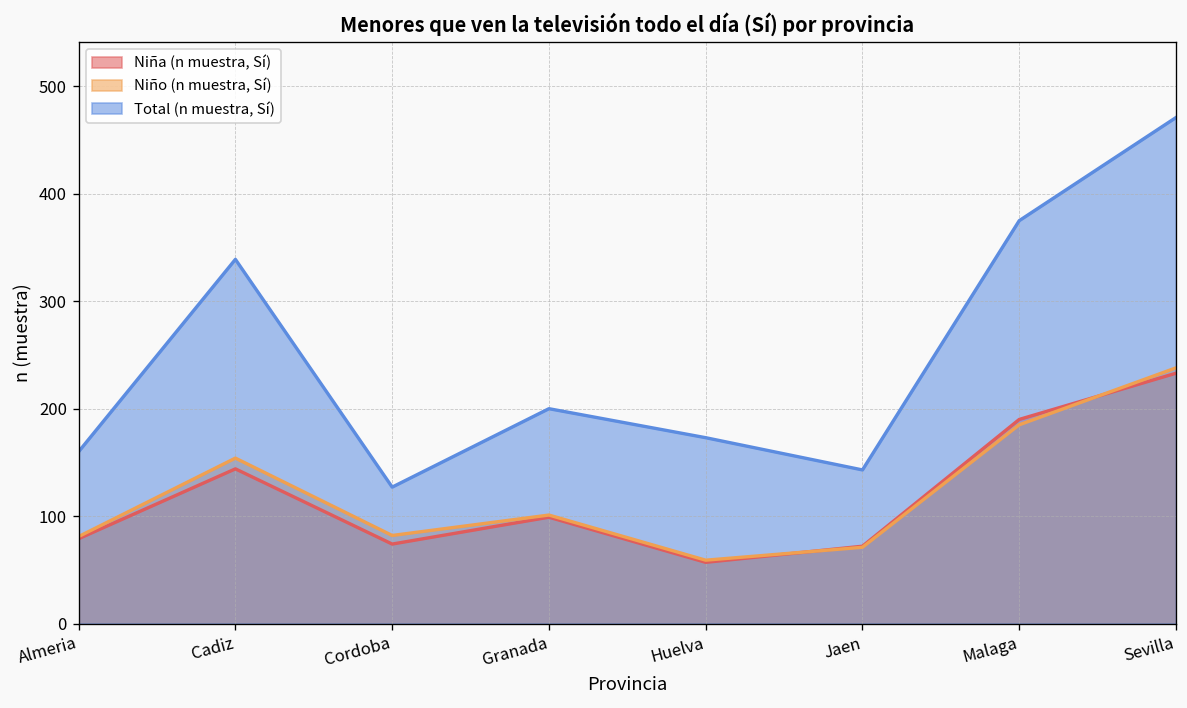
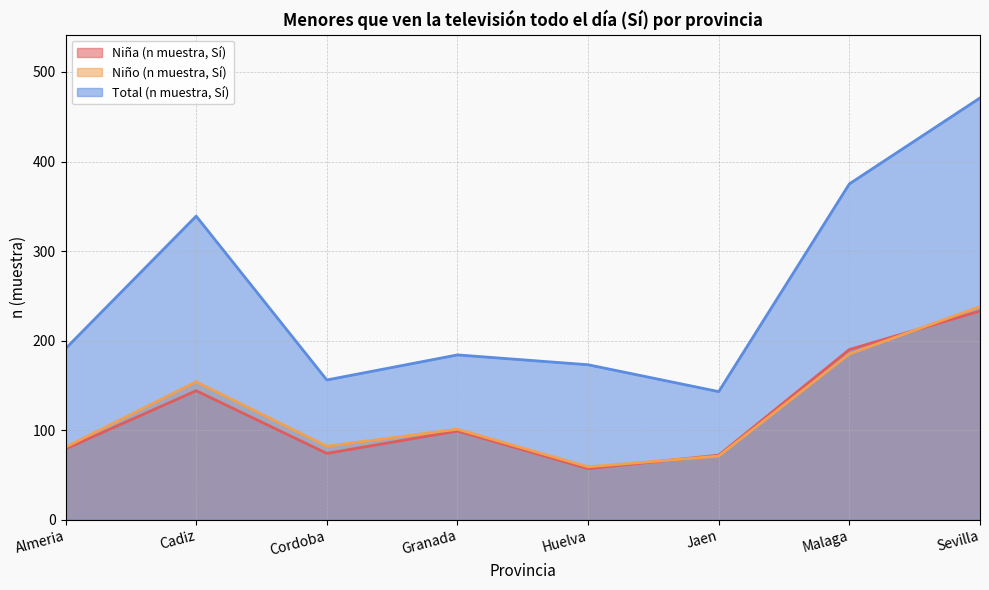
  {
    "Total (n muestra, Sí)": {
-     "Almeria": 160,
+     "Almeria": 190,
      "Cadiz": 340,
-     "Cordoba": 130,
-     "Granada": 200,
+     "Cordoba": 160,
+     "Granada": 180,
      "Huelva": 170,
      "Jaen": 140,
      "Malaga": 380,
      "Sevilla": 470
    }
  }
